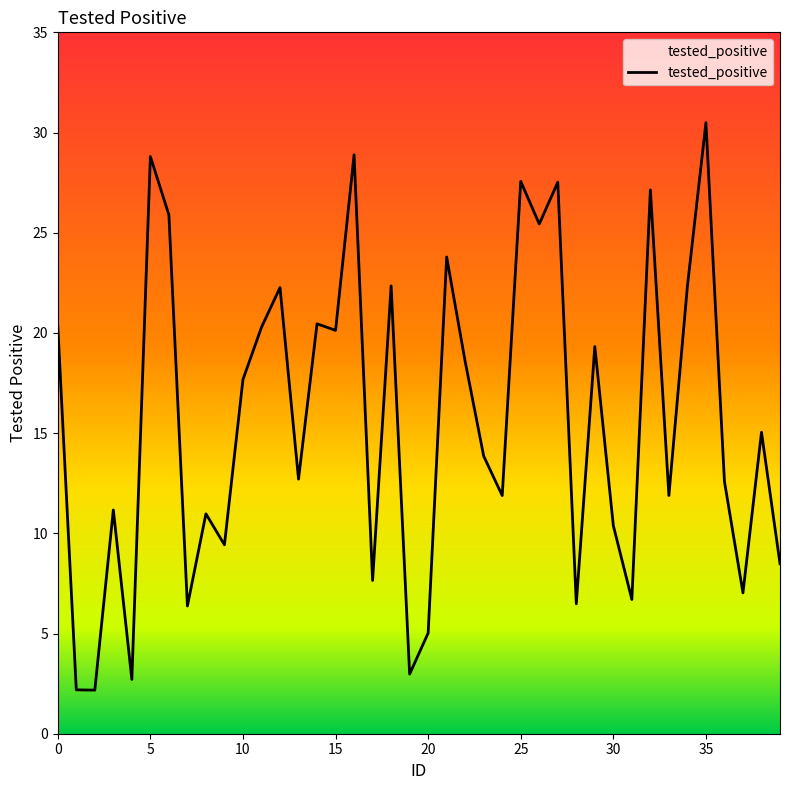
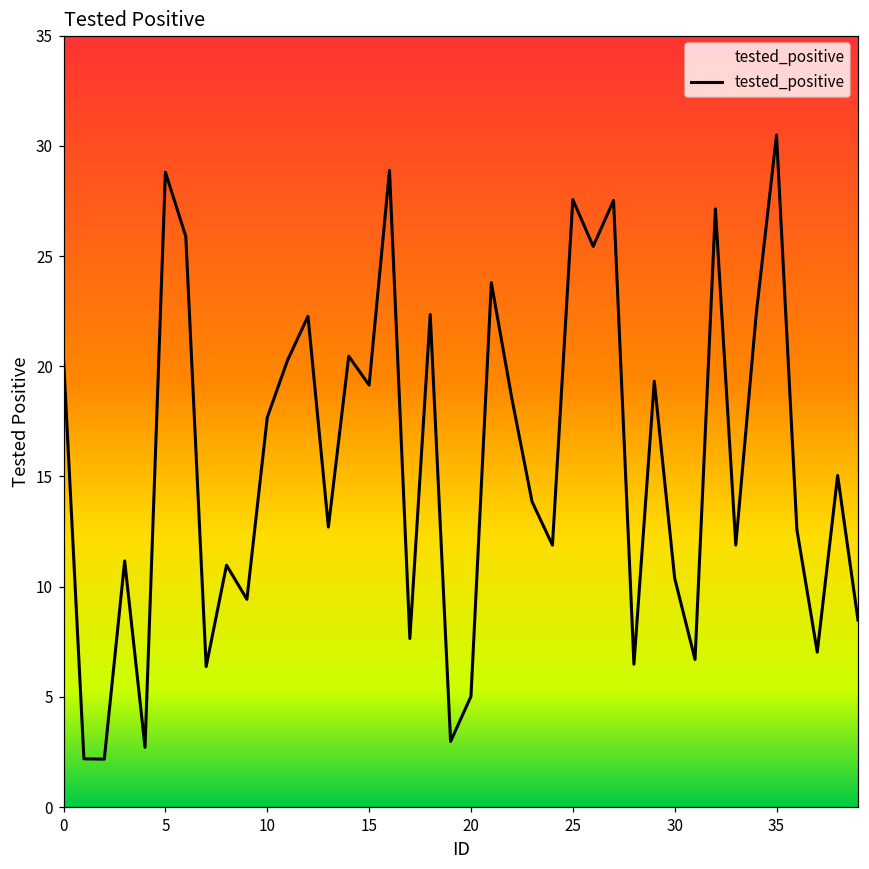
  {
    "0": 20.3,
    "5": 28.8,
    "10": 17.7,
-   "15": 20.1,
+   "15": 19.1,
    "20": 5.0,
    "25": 27.6,
    "30": 10.4,
    "35": 30.5
  }
